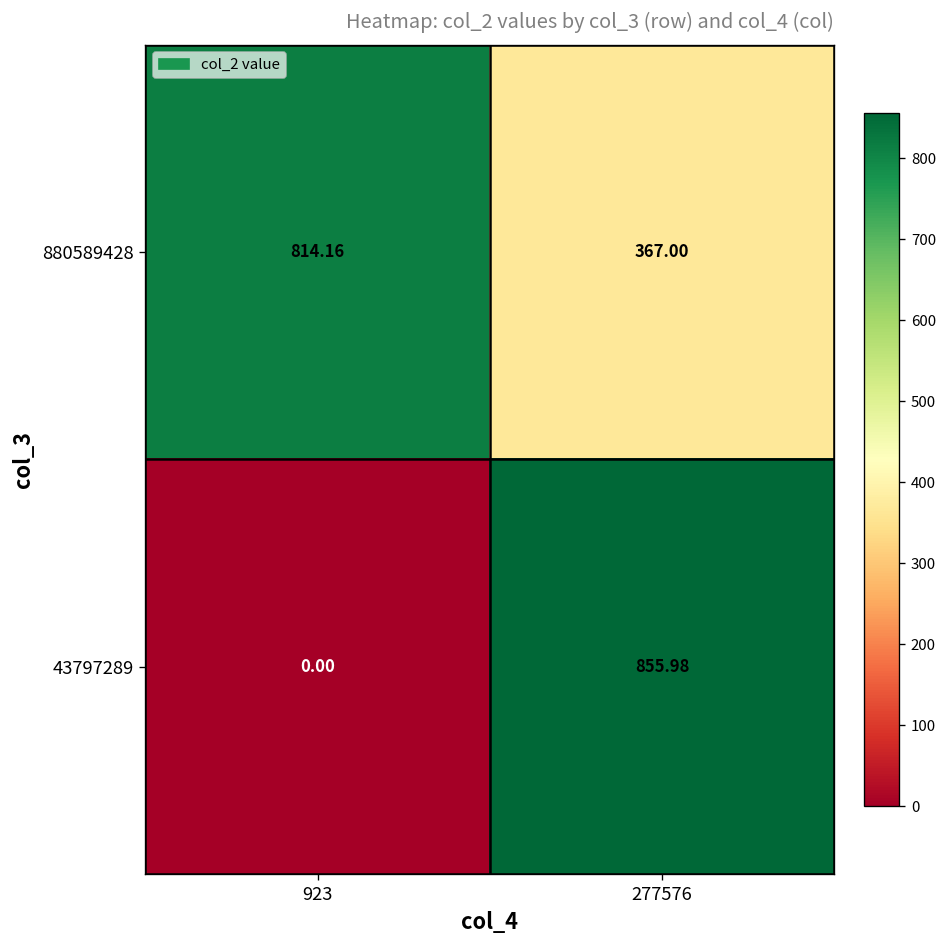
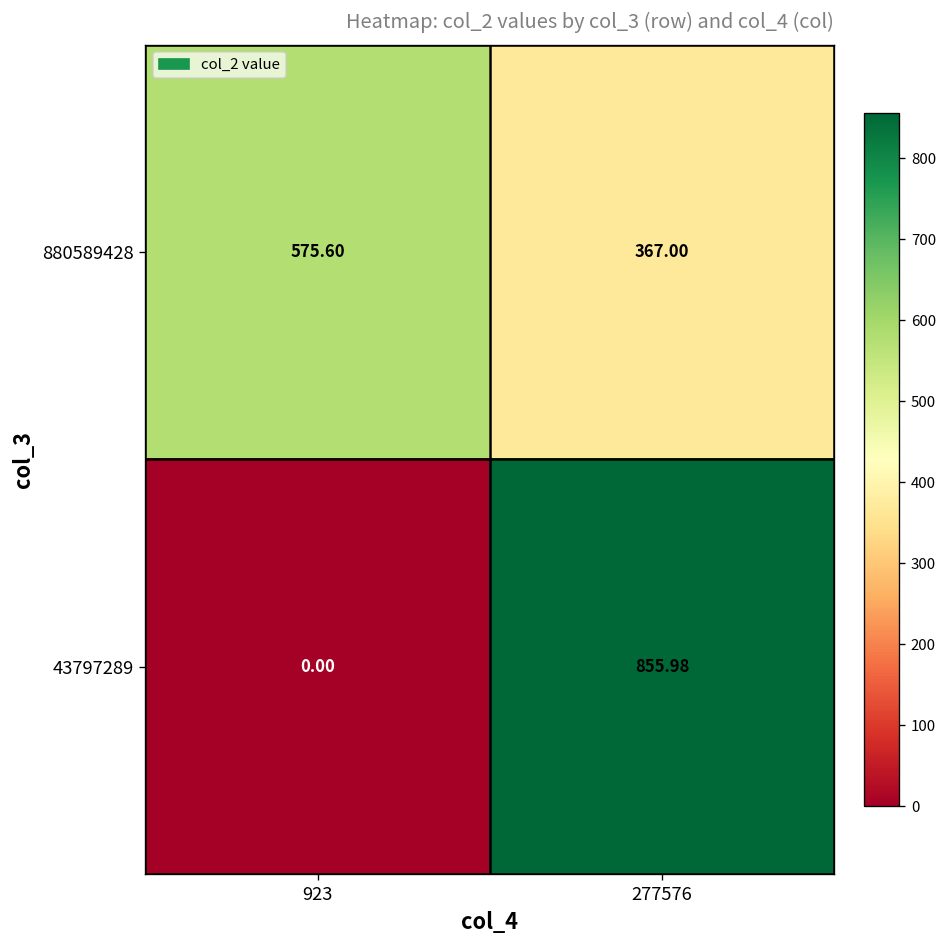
  {
    "880589428": {
-     "923": 814.16,
+     "923": 575.60,
      "277576": 367.00
    },
    "43797289": {
      "923": 0.00,
      "277576": 855.98
    }
  }
